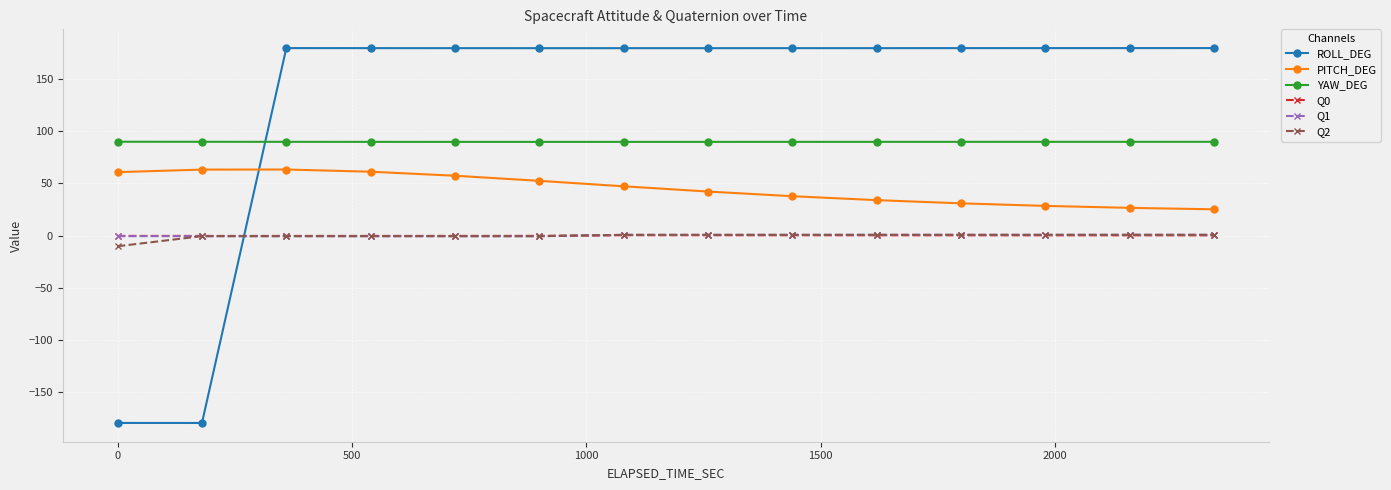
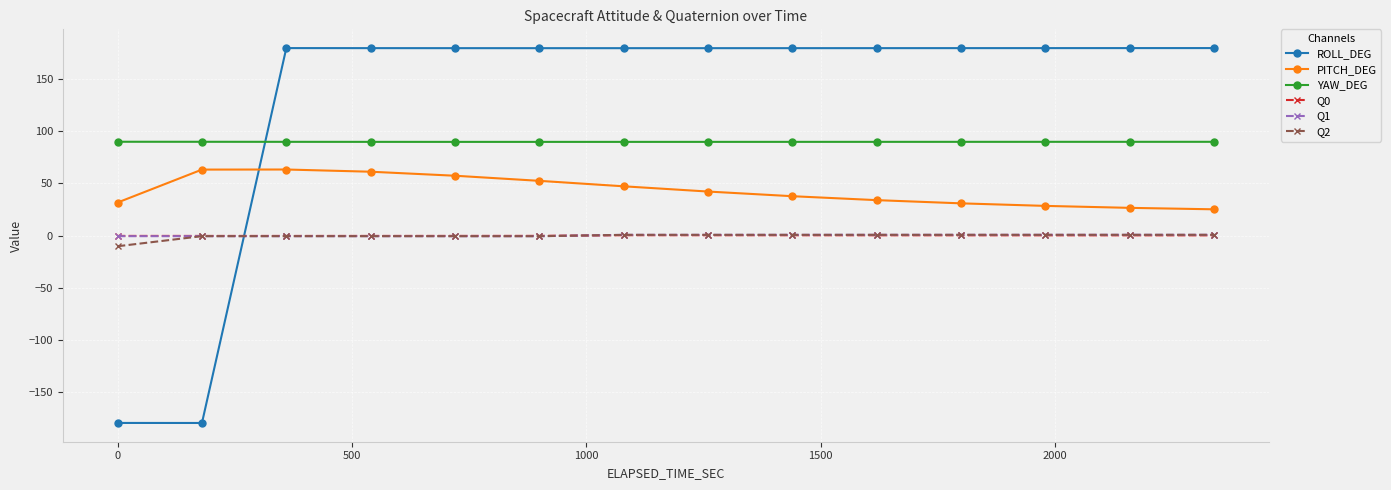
  {
    "ROLL_DEG": {
      "0": -180
    },
    "PITCH_DEG": {
-     "0": 61
+     "0": 32
    },
    "YAW_DEG": {
      "0": 90
    },
    "Q2": {
      "0": -10
    }
  }
